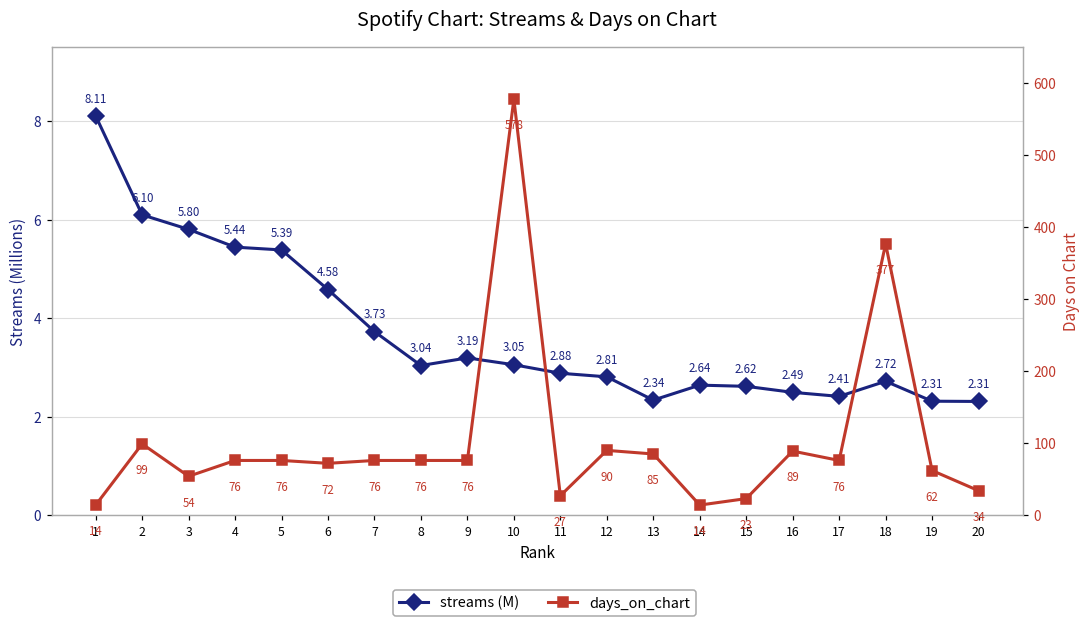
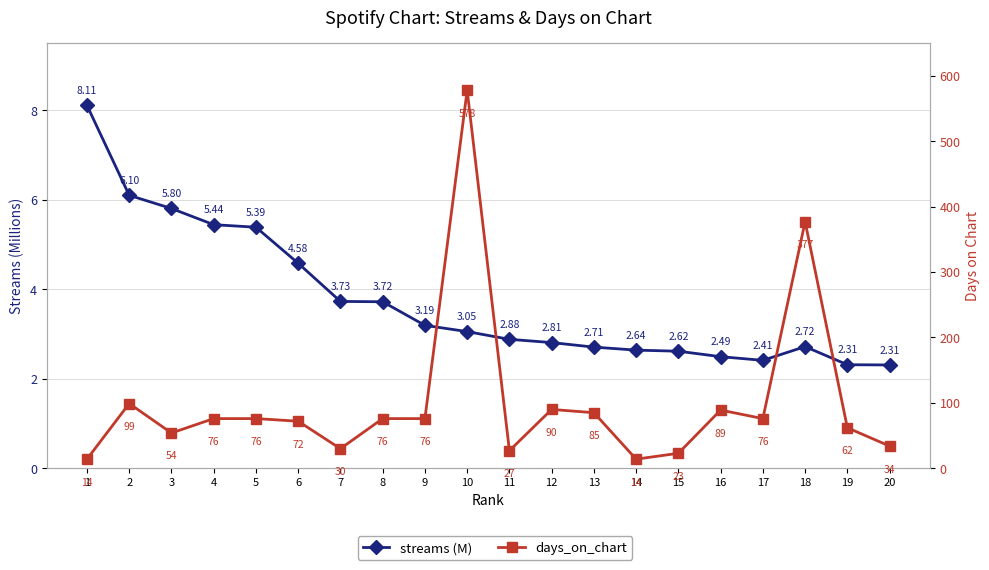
  {
    "streams (M)": {
      "1": 8.11,
      "2": 6.10,
      "3": 5.80,
      "4": 5.44,
      "5": 5.39,
      "6": 4.58,
      "7": 3.73,
-     "8": 3.04,
+     "8": 3.72,
      "9": 3.19,
      "10": 3.05,
      "11": 2.88,
      "12": 2.81,
-     "13": 2.34,
+     "13": 2.71,
      "14": 2.64,
      "15": 2.62,
      "16": 2.49,
      "17": 2.41,
      "18": 2.72,
      "19": 2.31,
      "20": 2.31
    },
    "days_on_chart": {
      "1": 14,
      "2": 99,
      "3": 54,
      "4": 76,
      "5": 76,
      "6": 72,
-     "7": 76,
+     "7": 30,
      "8": 76,
      "9": 76,
      "10": 578,
      "11": 27,
      "12": 90,
      "13": 85,
      "14": 14,
      "15": 23,
      "16": 89,
      "17": 76,
      "18": 377,
      "19": 62,
      "20": 34
    }
  }
